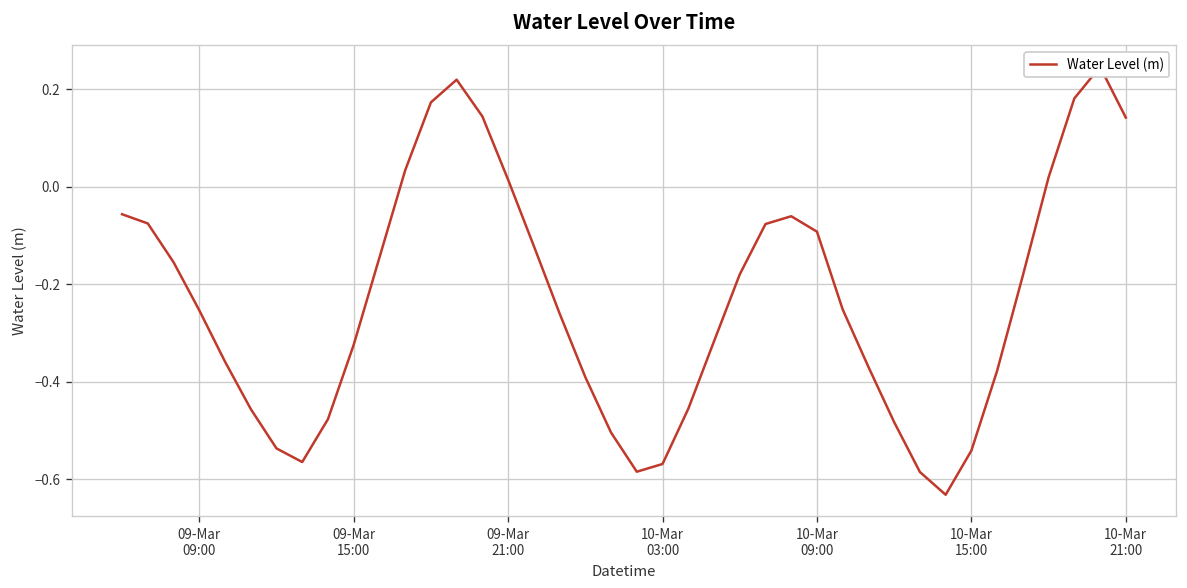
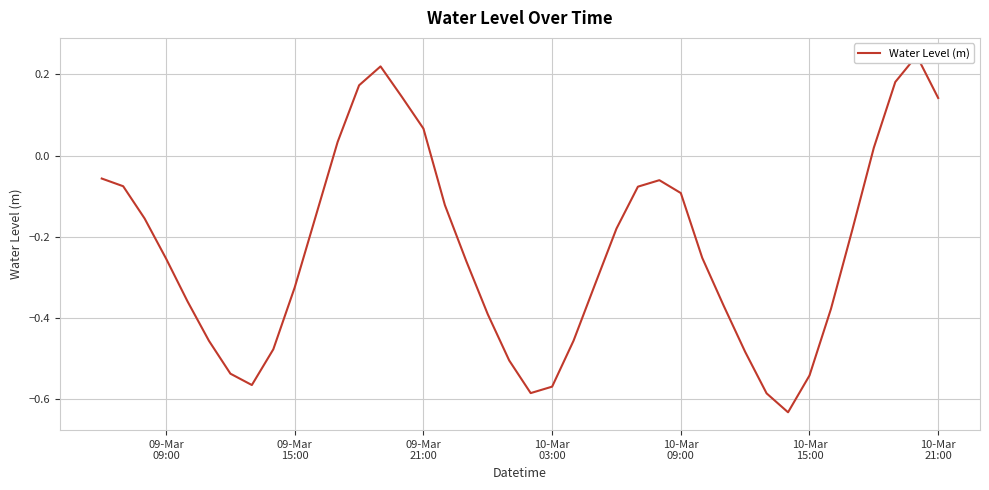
  {
    "09-Mar 09:00": -0.25,
    "09-Mar 15:00": -0.32,
-   "09-Mar 21:00": 0.01,
+   "09-Mar 21:00": 0.07,
    "10-Mar 03:00": -0.57,
    "10-Mar 09:00": -0.09,
    "10-Mar 15:00": -0.54,
    "10-Mar 21:00": 0.14
  }
